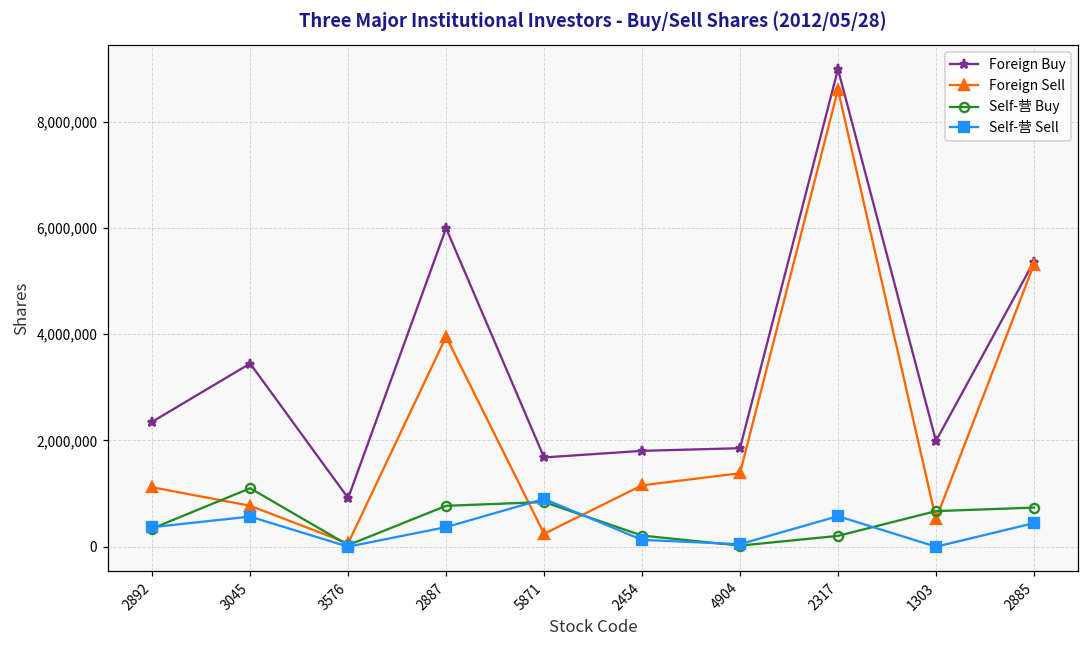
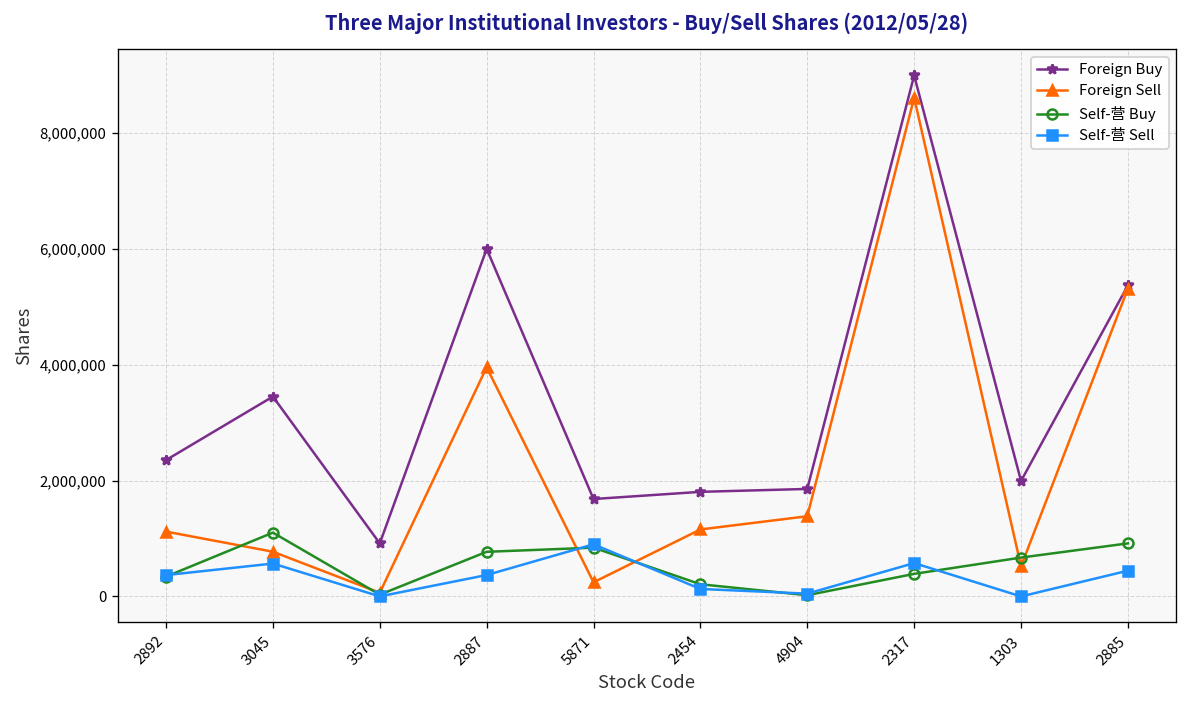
  {
    "Foreign Buy": {
      "2892": "2,400,000",
      "3045": "3,400,000",
      "3576": "900,000",
      "2887": "6,000,000",
      "5871": "1,700,000",
      "2454": "1,800,000",
      "4904": "1,900,000",
      "2317": "9,000,000",
      "1303": "2,000,000",
      "2885": "5,400,000"
    },
    "Foreign Sell": {
      "2892": "1,100,000",
      "3045": "800,000",
      "2887": "4,000,000",
      "5871": "200,000",
      "2454": "1,200,000",
      "4904": "1,400,000",
      "2317": "8,600,000",
      "1303": "500,000",
      "2885": "5,300,000"
    },
    "Self-营 Buy": {
      "3045": "1,100,000",
      "2887": "800,000",
      "5871": "800,000",
      "2454": "200,000",
-     "2317": "200,000",
+     "2317": "400,000",
      "1303": "700,000",
-     "2885": "700,000"
+     "2885": "900,000"
    },
    "Self-营 Sell": {
      "3045": "600,000",
      "2887": "400,000",
      "5871": "900,000",
      "2454": "100,000",
      "2317": "600,000",
      "1303": "0",
      "2885": "400,000"
    }
  }
